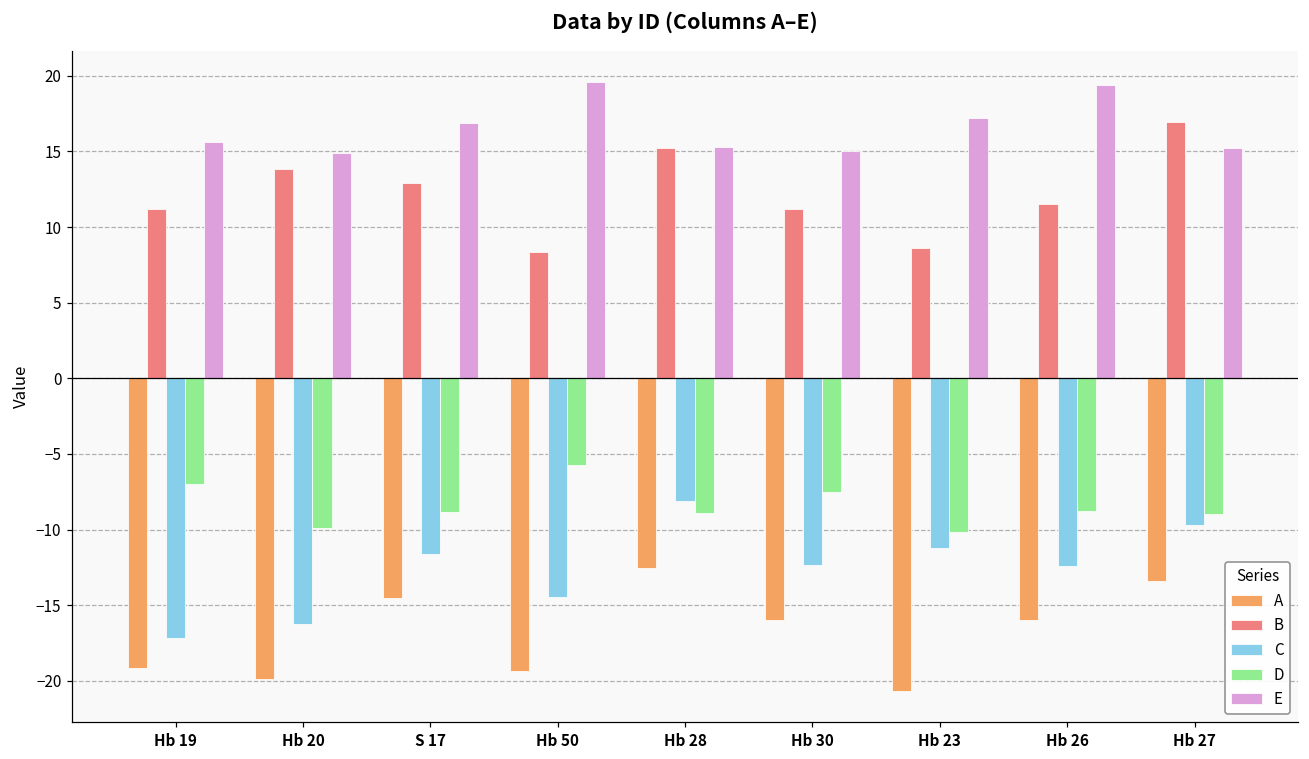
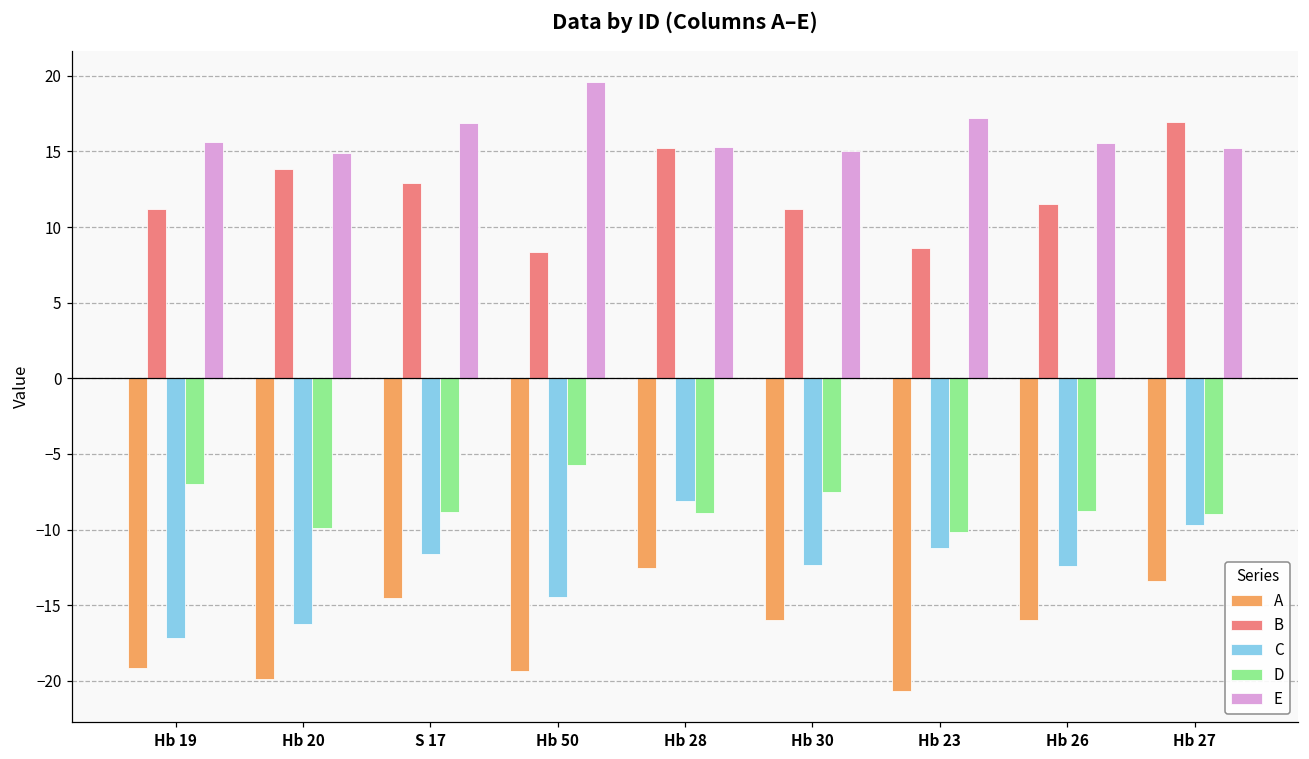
  {
    "C": {
      "Hb 19": -17.2,
      "Hb 20": -16.3,
      "S 17": -11.6,
      "Hb 50": -14.5,
      "Hb 28": -8.1,
      "Hb 30": -12.3,
      "Hb 23": -11.2,
      "Hb 26": -12.4,
      "Hb 27": -9.7
    },
    "D": {
      "Hb 19": -7.0,
      "Hb 20": -9.9,
      "S 17": -8.9,
      "Hb 50": -5.8,
      "Hb 28": -8.9,
      "Hb 30": -7.5,
      "Hb 23": -10.2,
      "Hb 26": -8.8,
      "Hb 27": -9.0
    },
    "E": {
      "Hb 19": 15.6,
      "Hb 20": 14.9,
      "S 17": 16.9,
      "Hb 50": 19.6,
      "Hb 28": 15.3,
      "Hb 30": 15.0,
      "Hb 23": 17.2,
-     "Hb 26": 19.4,
+     "Hb 26": 15.6,
      "Hb 27": 15.3
    }
  }
